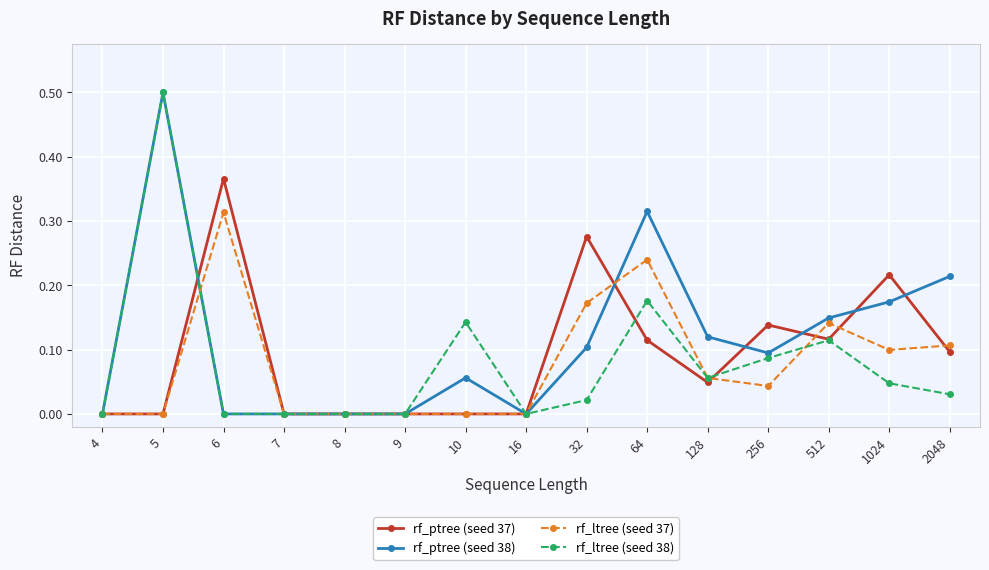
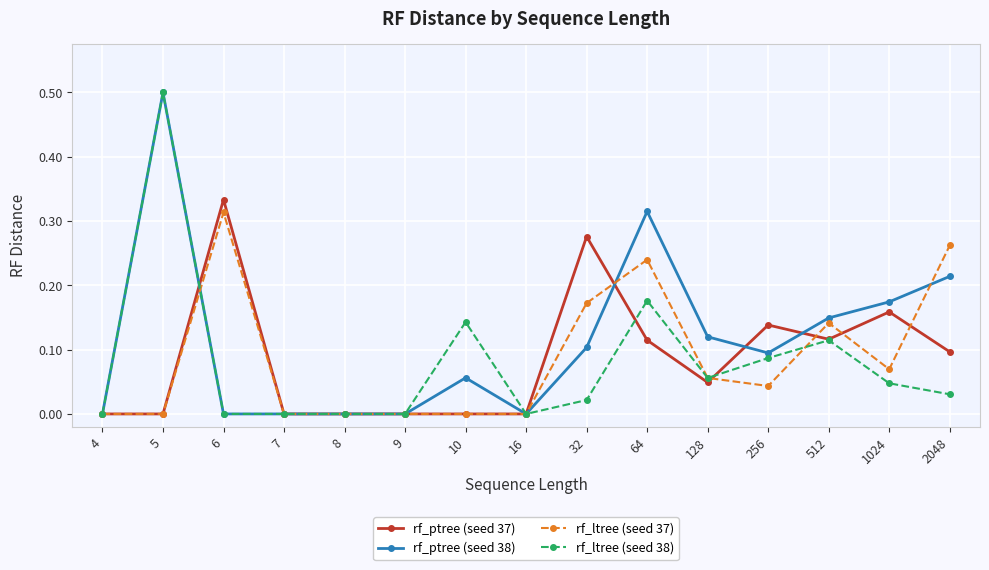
  {
    "rf_ptree (seed 37)": {
-     "6": 0.37,
+     "6": 0.33,
      "32": 0.28,
      "64": 0.11,
      "128": 0.05,
      "256": 0.14,
-     "1024": 0.22,
+     "1024": 0.16,
      "2048": 0.10
    },
    "rf_ptree (seed 38)": {
      "10": 0.06,
      "32": 0.10,
      "64": 0.31,
      "128": 0.12,
      "256": 0.09,
      "512": 0.15,
      "1024": 0.17,
      "2048": 0.21
    },
    "rf_ltree (seed 37)": {
      "6": 0.31,
      "32": 0.17,
      "64": 0.24,
      "256": 0.04,
      "512": 0.14,
-     "1024": 0.10,
-     "2048": 0.11
+     "1024": 0.07,
+     "2048": 0.26
    },
    "rf_ltree (seed 38)": {
      "10": 0.14,
      "32": 0.02,
      "64": 0.18,
      "256": 0.09,
      "1024": 0.05,
      "2048": 0.03
    }
  }
